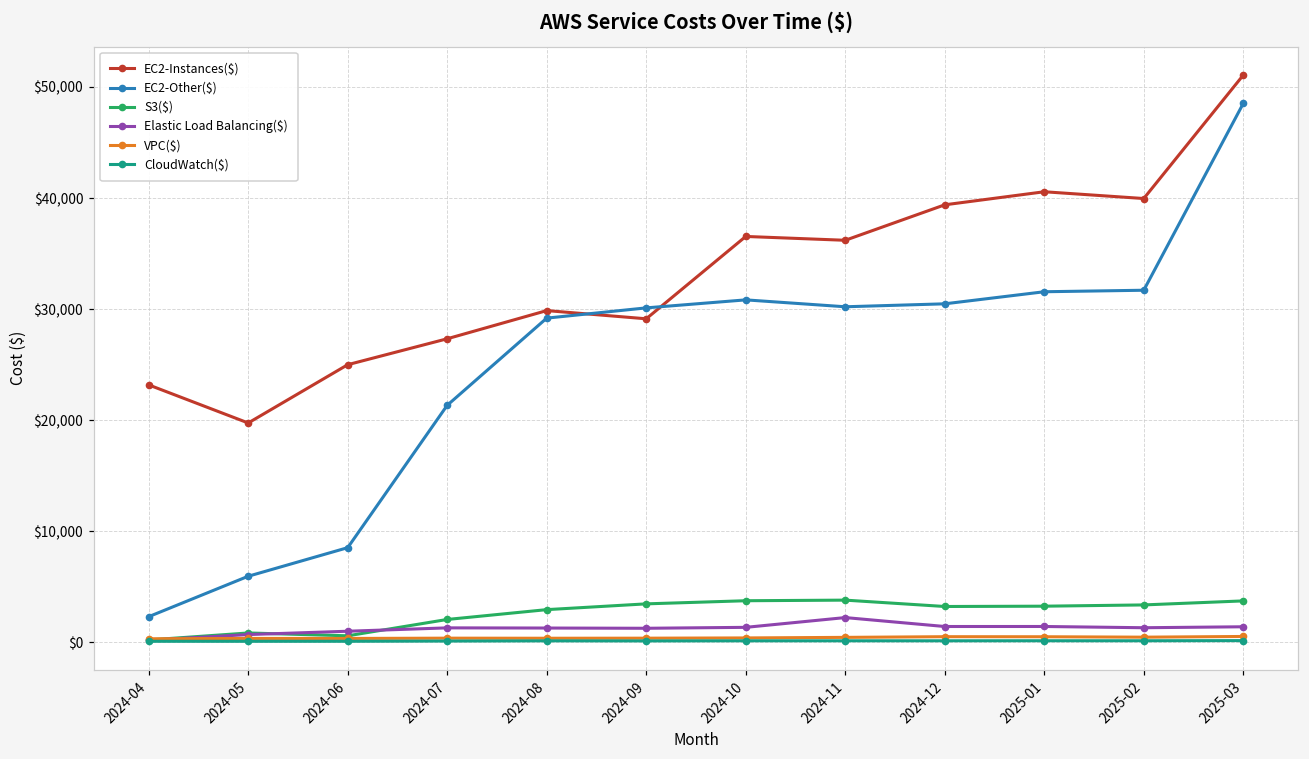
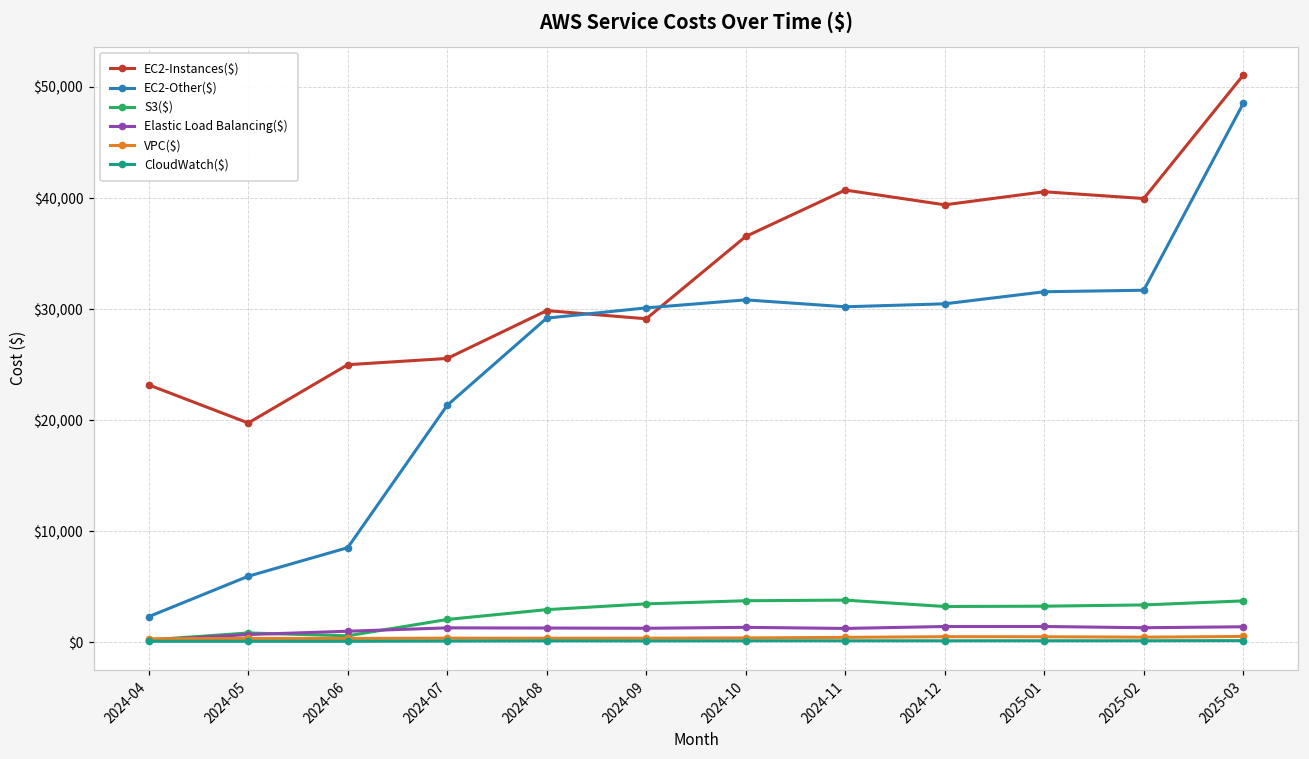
  {
    "EC2-Instances($)": {
      "2024-04": "$23,200",
      "2024-05": "$19,700",
      "2024-06": "$25,000",
-     "2024-07": "$27,300",
+     "2024-07": "$25,600",
      "2024-08": "$29,900",
      "2024-09": "$29,100",
      "2024-10": "$36,500",
-     "2024-11": "$36,200",
+     "2024-11": "$40,700",
      "2024-12": "$39,400",
      "2025-01": "$40,600",
      "2025-02": "$40,000",
      "2025-03": "$51,100"
    },
    "EC2-Other($)": {
      "2024-04": "$2,300",
      "2024-05": "$5,900",
      "2024-06": "$8,500",
      "2024-07": "$21,300",
      "2024-08": "$29,200",
      "2024-09": "$30,100",
      "2024-10": "$30,800",
      "2024-11": "$30,200",
      "2024-12": "$30,500",
      "2025-01": "$31,600",
      "2025-02": "$31,700",
      "2025-03": "$48,500"
    },
    "Elastic Load Balancing($)": {
      "2024-06": "$1,000",
      "2024-07": "$1,300",
      "2024-08": "$1,300",
      "2024-09": "$1,300",
      "2024-10": "$1,300",
-     "2024-11": "$2,200",
+     "2024-11": "$1,200",
      "2024-12": "$1,400",
      "2025-01": "$1,400",
      "2025-02": "$1,300",
      "2025-03": "$1,400"
    },
    "VPC($)": {
      "2024-05": "$300",
      "2024-07": "$400",
      "2024-10": "$400",
      "2024-11": "$400",
      "2024-12": "$500",
      "2025-01": "$500",
      "2025-02": "$500",
      "2025-03": "$500"
    }
  }
